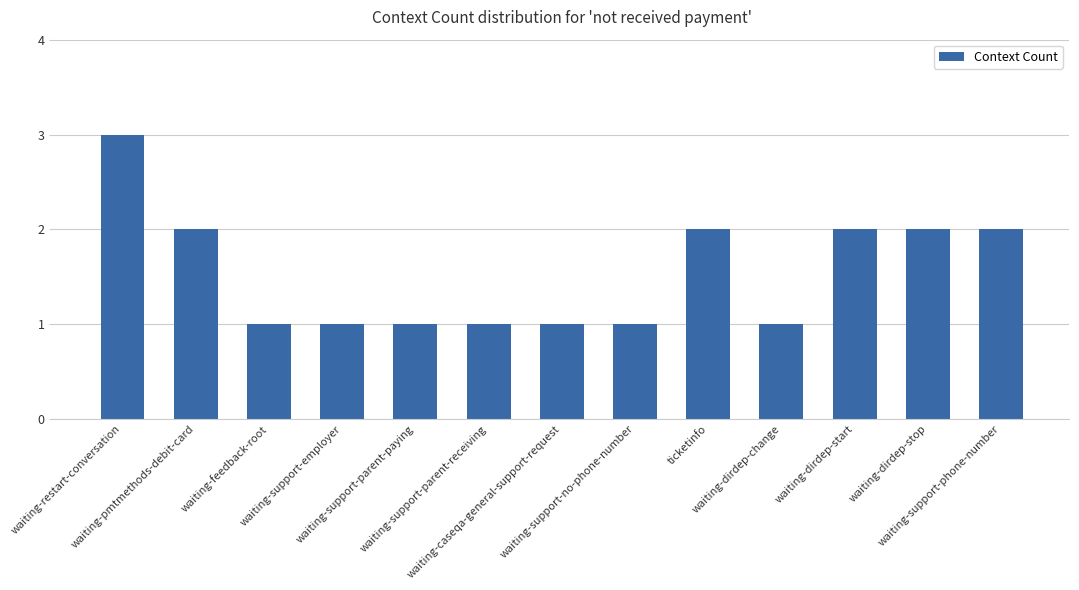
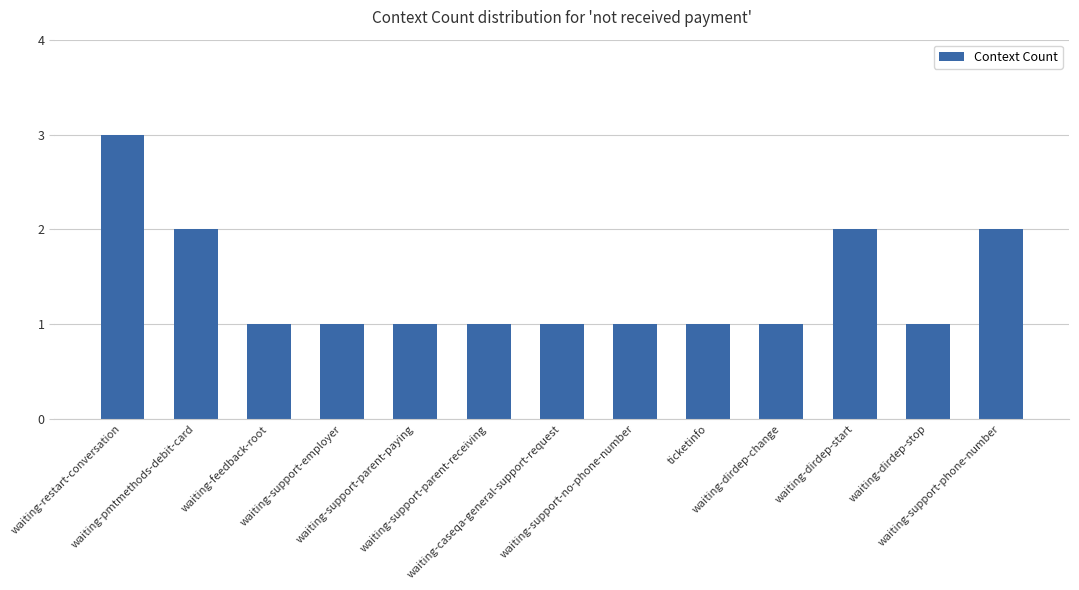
  {
    "waiting-restart-conversation": 3,
    "waiting-pmtmethods-debit-card": 2,
    "waiting-feedback-root": 1,
    "waiting-support-employer": 1,
    "waiting-support-parent-paying": 1,
    "waiting-support-parent-receiving": 1,
    "waiting-caseqa-general-support-request": 1,
    "waiting-support-no-phone-number": 1,
-   "ticketinfo": 2,
+   "ticketinfo": 1,
    "waiting-dirdep-change": 1,
    "waiting-dirdep-start": 2,
-   "waiting-dirdep-stop": 2,
+   "waiting-dirdep-stop": 1,
    "waiting-support-phone-number": 2
  }
